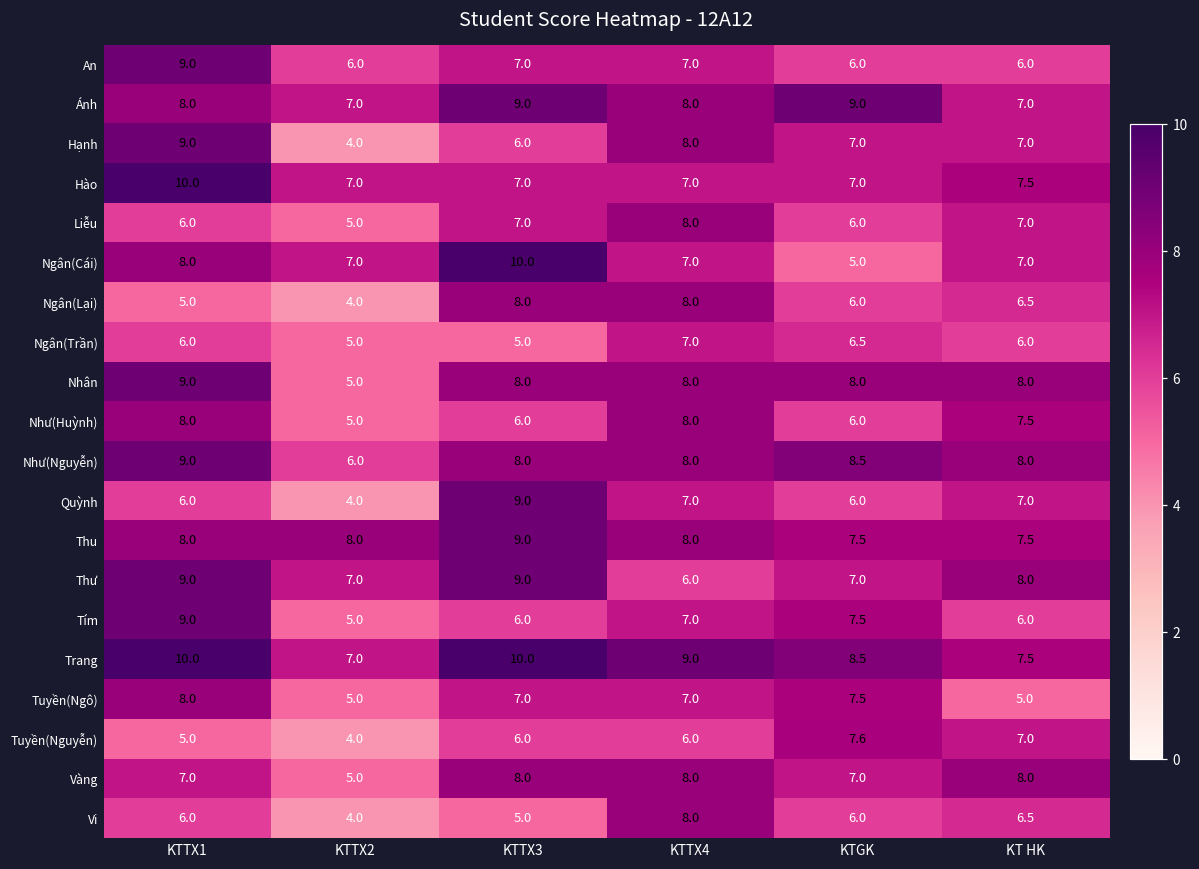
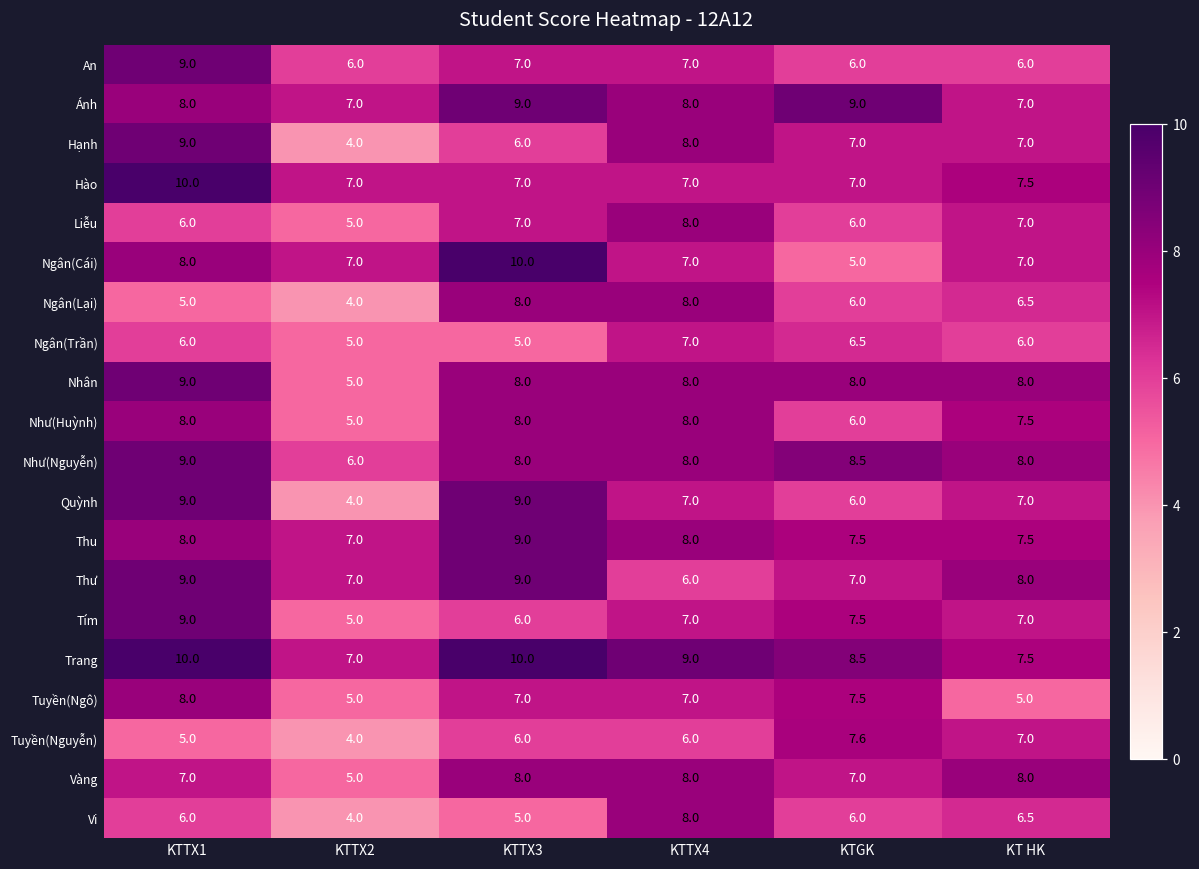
  {
    "An": {
      "KTTX1": 9.0,
      "KTTX2": 6.0,
      "KTTX3": 7.0,
      "KTTX4": 7.0,
      "KTGK": 6.0,
      "KT HK": 6.0
    },
    "Ánh": {
      "KTTX1": 8.0,
      "KTTX2": 7.0,
      "KTTX3": 9.0,
      "KTTX4": 8.0,
      "KTGK": 9.0,
      "KT HK": 7.0
    },
    "Hạnh": {
      "KTTX1": 9.0,
      "KTTX2": 4.0,
      "KTTX3": 6.0,
      "KTTX4": 8.0,
      "KTGK": 7.0,
      "KT HK": 7.0
    },
    "Hào": {
      "KTTX1": 10.0,
      "KTTX2": 7.0,
      "KTTX3": 7.0,
      "KTTX4": 7.0,
      "KTGK": 7.0,
      "KT HK": 7.5
    },
    "Liễu": {
      "KTTX1": 6.0,
      "KTTX2": 5.0,
      "KTTX3": 7.0,
      "KTTX4": 8.0,
      "KTGK": 6.0,
      "KT HK": 7.0
    },
    "Ngân(Cái)": {
      "KTTX1": 8.0,
      "KTTX2": 7.0,
      "KTTX3": 10.0,
      "KTTX4": 7.0,
      "KTGK": 5.0,
      "KT HK": 7.0
    },
    "Ngân(Lại)": {
      "KTTX1": 5.0,
      "KTTX2": 4.0,
      "KTTX3": 8.0,
      "KTTX4": 8.0,
      "KTGK": 6.0,
      "KT HK": 6.5
    },
    "Ngân(Trần)": {
      "KTTX1": 6.0,
      "KTTX2": 5.0,
      "KTTX3": 5.0,
      "KTTX4": 7.0,
      "KTGK": 6.5,
      "KT HK": 6.0
    },
    "Nhân": {
      "KTTX1": 9.0,
      "KTTX2": 5.0,
      "KTTX3": 8.0,
      "KTTX4": 8.0,
      "KTGK": 8.0,
      "KT HK": 8.0
    },
    "Như(Huỳnh)": {
      "KTTX1": 8.0,
      "KTTX2": 5.0,
-     "KTTX3": 6.0,
+     "KTTX3": 8.0,
      "KTTX4": 8.0,
      "KTGK": 6.0,
      "KT HK": 7.5
    },
    "Như(Nguyễn)": {
      "KTTX1": 9.0,
      "KTTX2": 6.0,
      "KTTX3": 8.0,
      "KTTX4": 8.0,
      "KTGK": 8.5,
      "KT HK": 8.0
    },
    "Quỳnh": {
-     "KTTX1": 6.0,
+     "KTTX1": 9.0,
      "KTTX2": 4.0,
      "KTTX3": 9.0,
      "KTTX4": 7.0,
      "KTGK": 6.0,
      "KT HK": 7.0
    },
    "Thu": {
      "KTTX1": 8.0,
-     "KTTX2": 8.0,
+     "KTTX2": 7.0,
      "KTTX3": 9.0,
      "KTTX4": 8.0,
      "KTGK": 7.5,
      "KT HK": 7.5
    },
    "Thư": {
      "KTTX1": 9.0,
      "KTTX2": 7.0,
      "KTTX3": 9.0,
      "KTTX4": 6.0,
      "KTGK": 7.0,
      "KT HK": 8.0
    },
    "Tím": {
      "KTTX1": 9.0,
      "KTTX2": 5.0,
      "KTTX3": 6.0,
      "KTTX4": 7.0,
      "KTGK": 7.5,
-     "KT HK": 6.0
+     "KT HK": 7.0
    },
    "Trang": {
      "KTTX1": 10.0,
      "KTTX2": 7.0,
      "KTTX3": 10.0,
      "KTTX4": 9.0,
      "KTGK": 8.5,
      "KT HK": 7.5
    },
    "Tuyền(Ngô)": {
      "KTTX1": 8.0,
      "KTTX2": 5.0,
      "KTTX3": 7.0,
      "KTTX4": 7.0,
      "KTGK": 7.5,
      "KT HK": 5.0
    },
    "Tuyền(Nguyễn)": {
      "KTTX1": 5.0,
      "KTTX2": 4.0,
      "KTTX3": 6.0,
      "KTTX4": 6.0,
      "KTGK": 7.6,
      "KT HK": 7.0
    },
    "Vàng": {
      "KTTX1": 7.0,
      "KTTX2": 5.0,
      "KTTX3": 8.0,
      "KTTX4": 8.0,
      "KTGK": 7.0,
      "KT HK": 8.0
    },
    "Vi": {
      "KTTX1": 6.0,
      "KTTX2": 4.0,
      "KTTX3": 5.0,
      "KTTX4": 8.0,
      "KTGK": 6.0,
      "KT HK": 6.5
    }
  }
